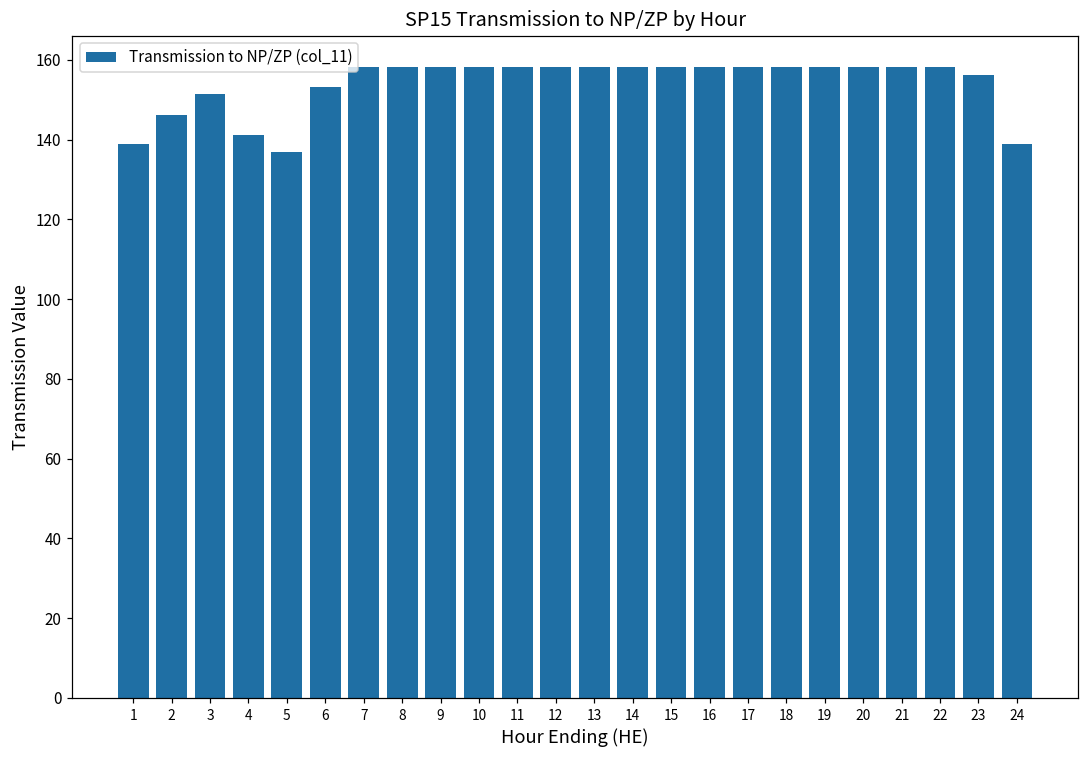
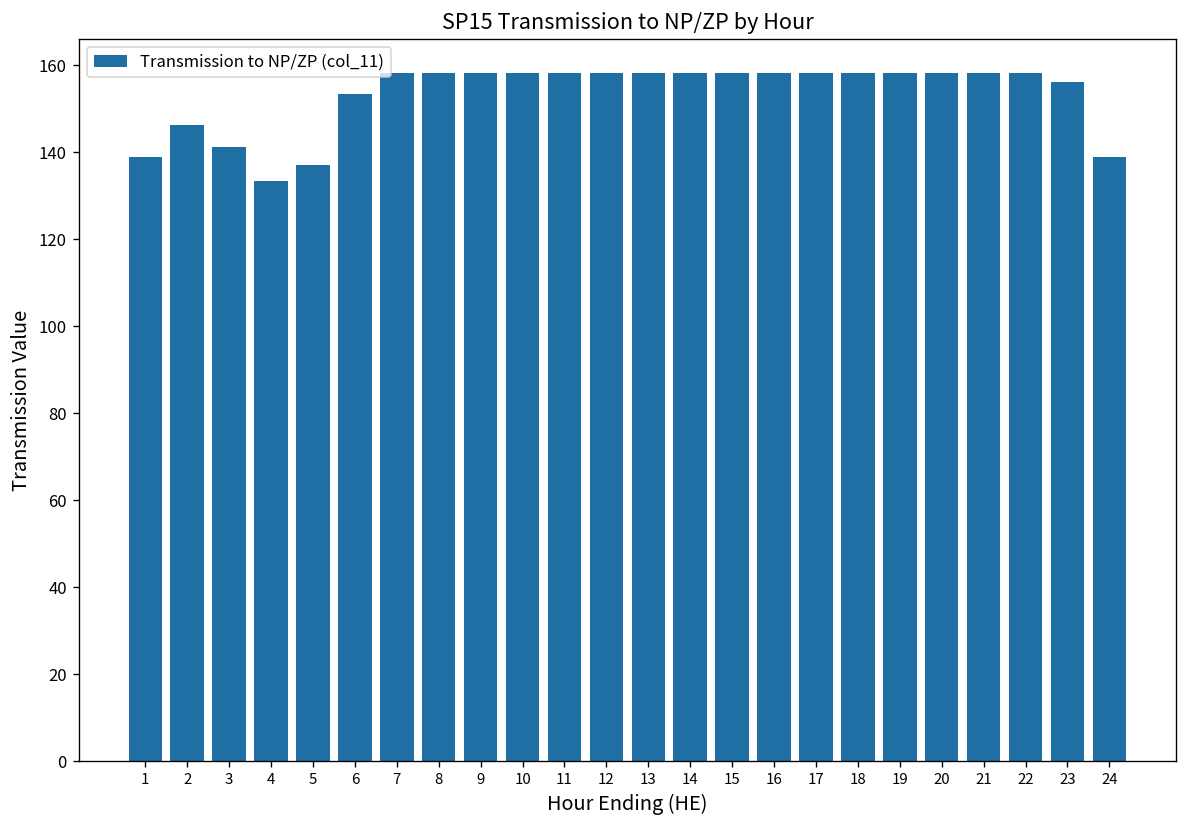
  {
    "1": 139,
    "2": 146,
-   "3": 152,
-   "4": 141,
+   "3": 141,
+   "4": 133,
    "5": 137,
    "6": 153,
    "7": 158,
    "8": 158,
    "9": 158,
    "10": 158,
    "11": 158,
    "12": 158,
    "13": 158,
    "14": 158,
    "15": 158,
    "16": 158,
    "17": 158,
    "18": 158,
    "19": 158,
    "20": 158,
    "21": 158,
    "22": 158,
    "23": 156,
    "24": 139
  }
